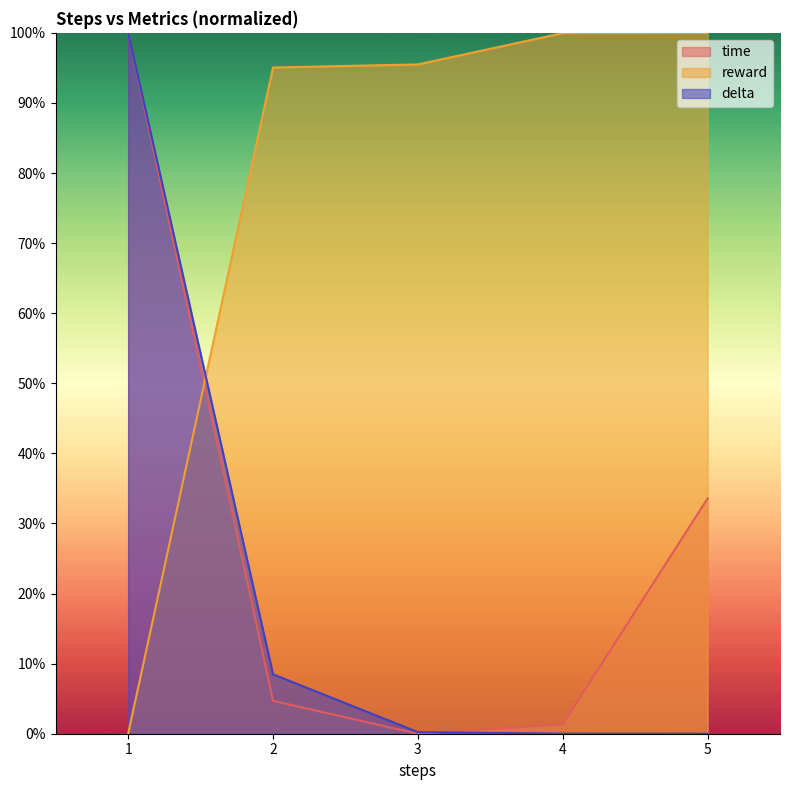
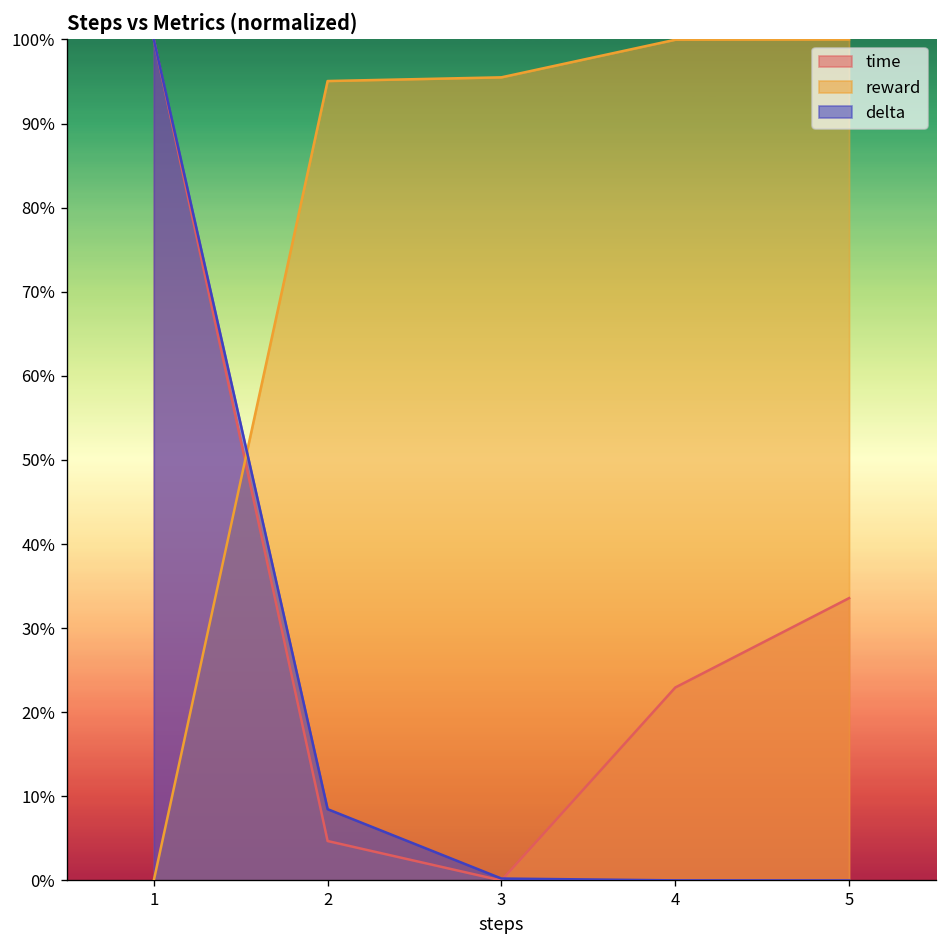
  {
    "time": {
      "2": "5%",
-     "4": "1%",
+     "4": "23%",
      "5": "34%"
    },
    "reward": {
      "1": "0%",
      "2": "95%",
      "3": "95%",
      "4": "100%",
      "5": "100%"
    },
    "delta": {
      "2": "8%",
      "4": "0%",
      "5": "0%"
    }
  }
